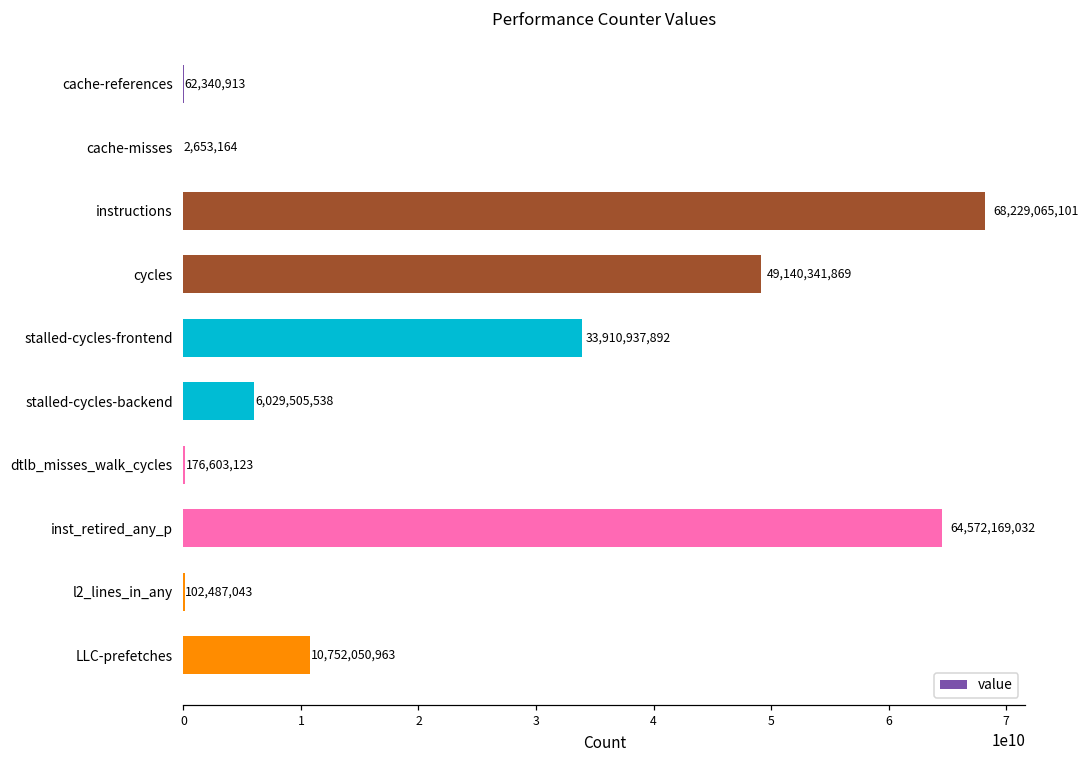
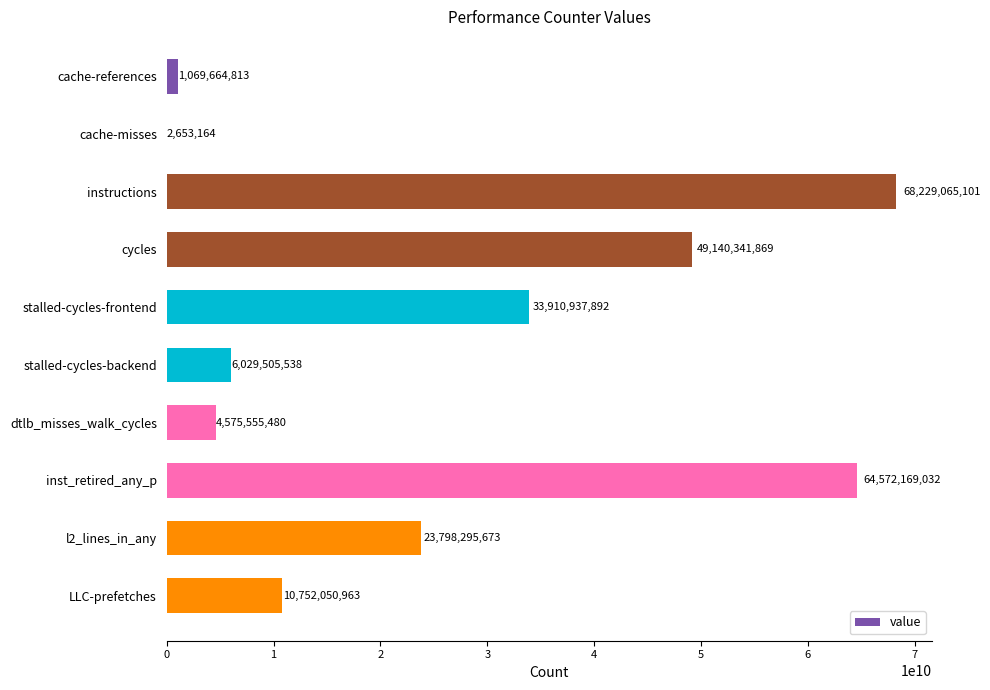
  {
-   "cache-references": "62,340,913",
+   "cache-references": "1,069,664,813",
    "cache-misses": "2,653,164",
    "instructions": "68,229,065,101",
    "cycles": "49,140,341,869",
    "stalled-cycles-frontend": "33,910,937,892",
    "stalled-cycles-backend": "6,029,505,538",
-   "dtlb_misses_walk_cycles": "176,603,123",
+   "dtlb_misses_walk_cycles": "4,575,555,480",
    "inst_retired_any_p": "64,572,169,032",
-   "l2_lines_in_any": "102,487,043",
+   "l2_lines_in_any": "23,798,295,673",
    "LLC-prefetches": "10,752,050,963"
  }
